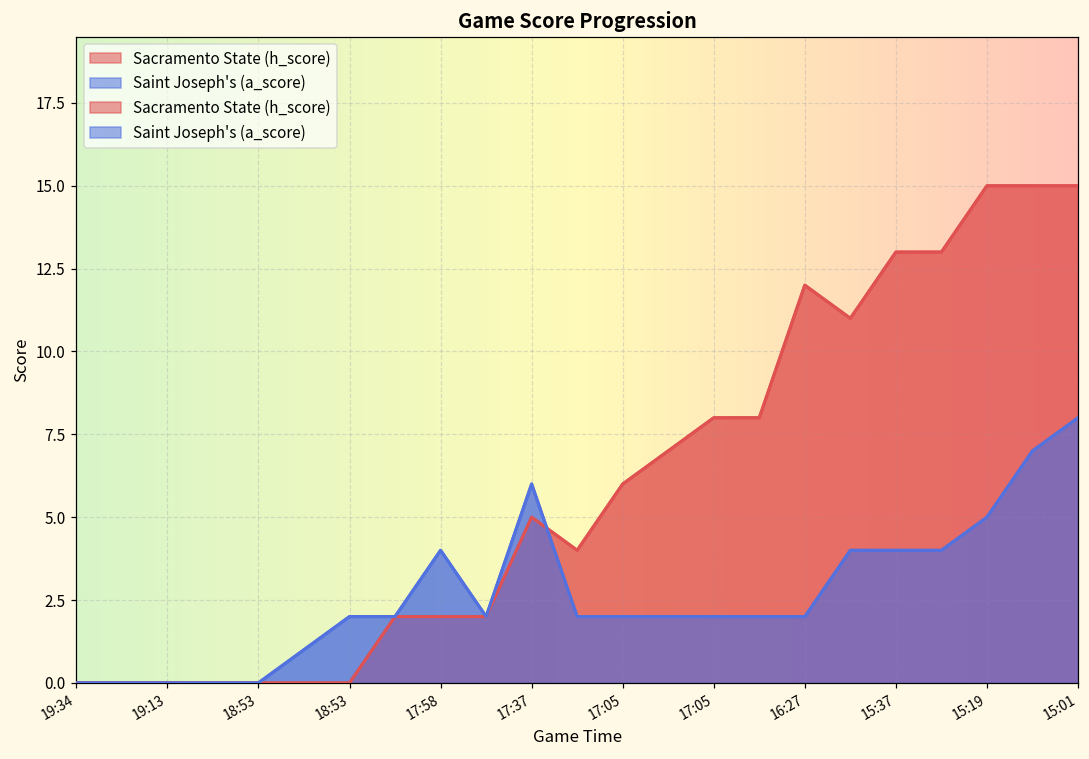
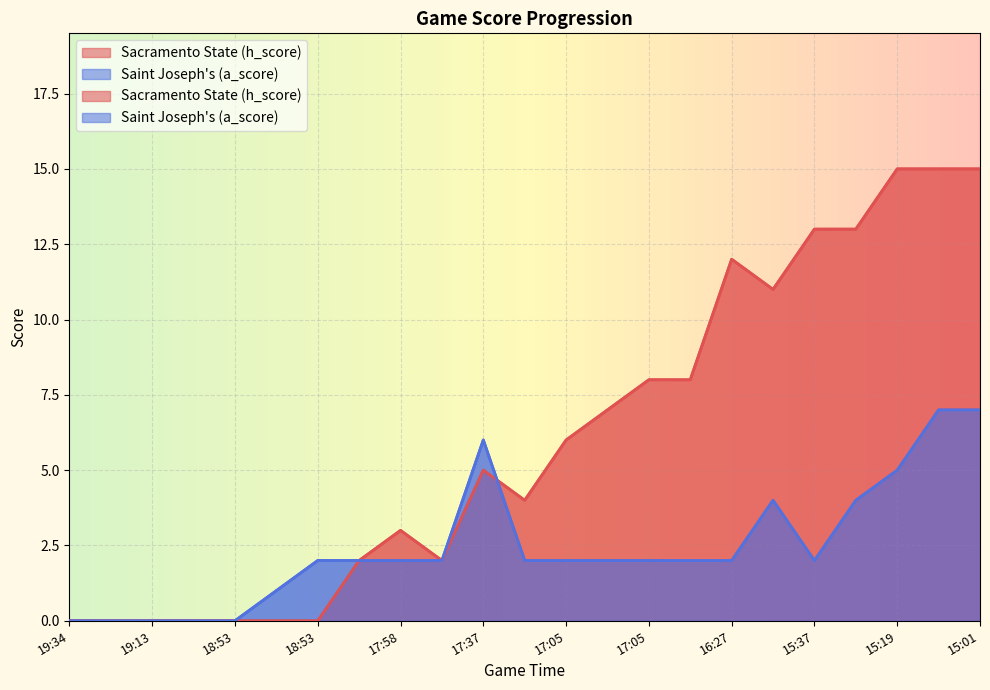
  {
    "Sacramento State (h_score)": {
-     "17:58": 2,
+     "17:58": 3,
      "17:37": 5,
      "16:27": 12,
      "15:37": 13,
      "15:19": 15,
      "15:01": 15
    },
    "Saint Joseph's (a_score)": {
-     "17:58": 4,
+     "17:58": 2,
      "17:37": 6,
      "16:27": 2,
-     "15:37": 4,
+     "15:37": 2,
      "15:19": 5,
-     "15:01": 8
+     "15:01": 7
    }
  }
